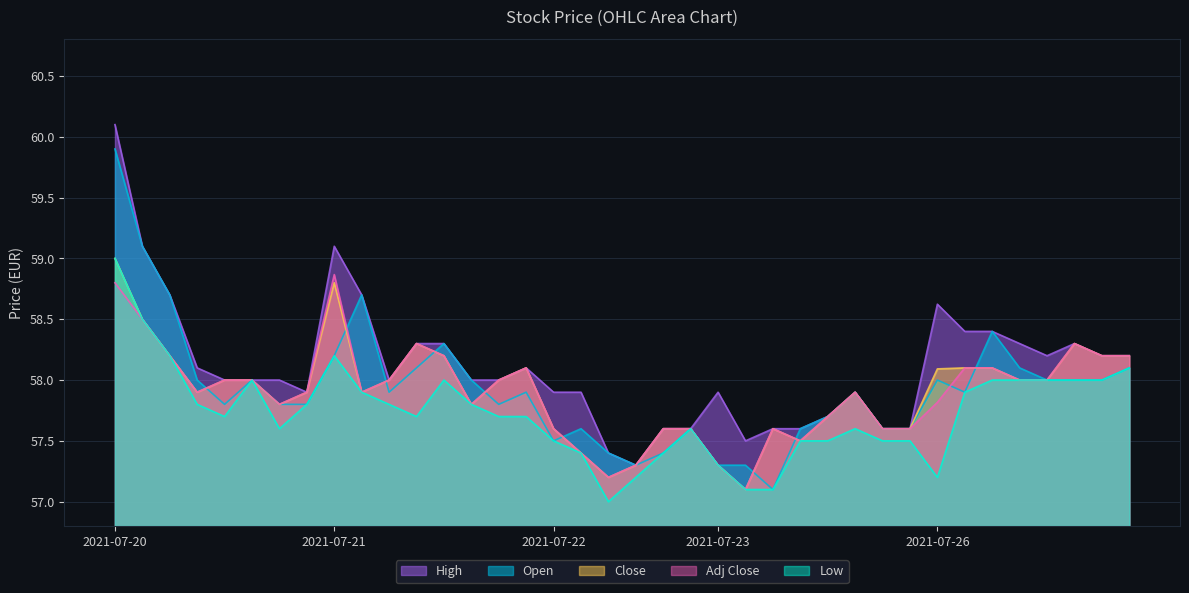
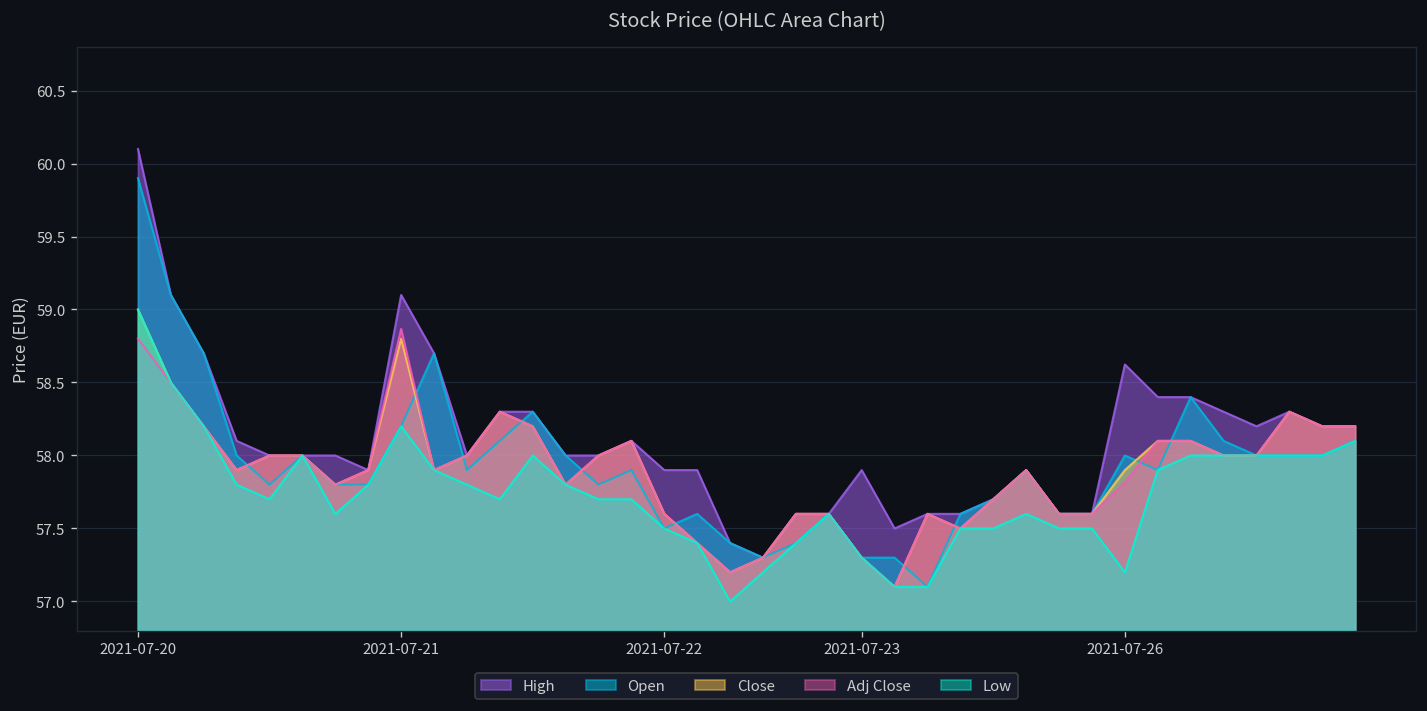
  {
    "High": {
      "2021-07-20": 60.10,
      "2021-07-21": 59.10,
      "2021-07-22": 57.90,
      "2021-07-23": 57.90,
      "2021-07-26": 58.62
    },
    "Close": {
      "2021-07-21": 58.80,
-     "2021-07-26": 58.09
+     "2021-07-26": 57.90
    },
    "Adj Close": {
      "2021-07-20": 58.80,
      "2021-07-21": 58.87,
      "2021-07-26": 57.82
    }
  }
